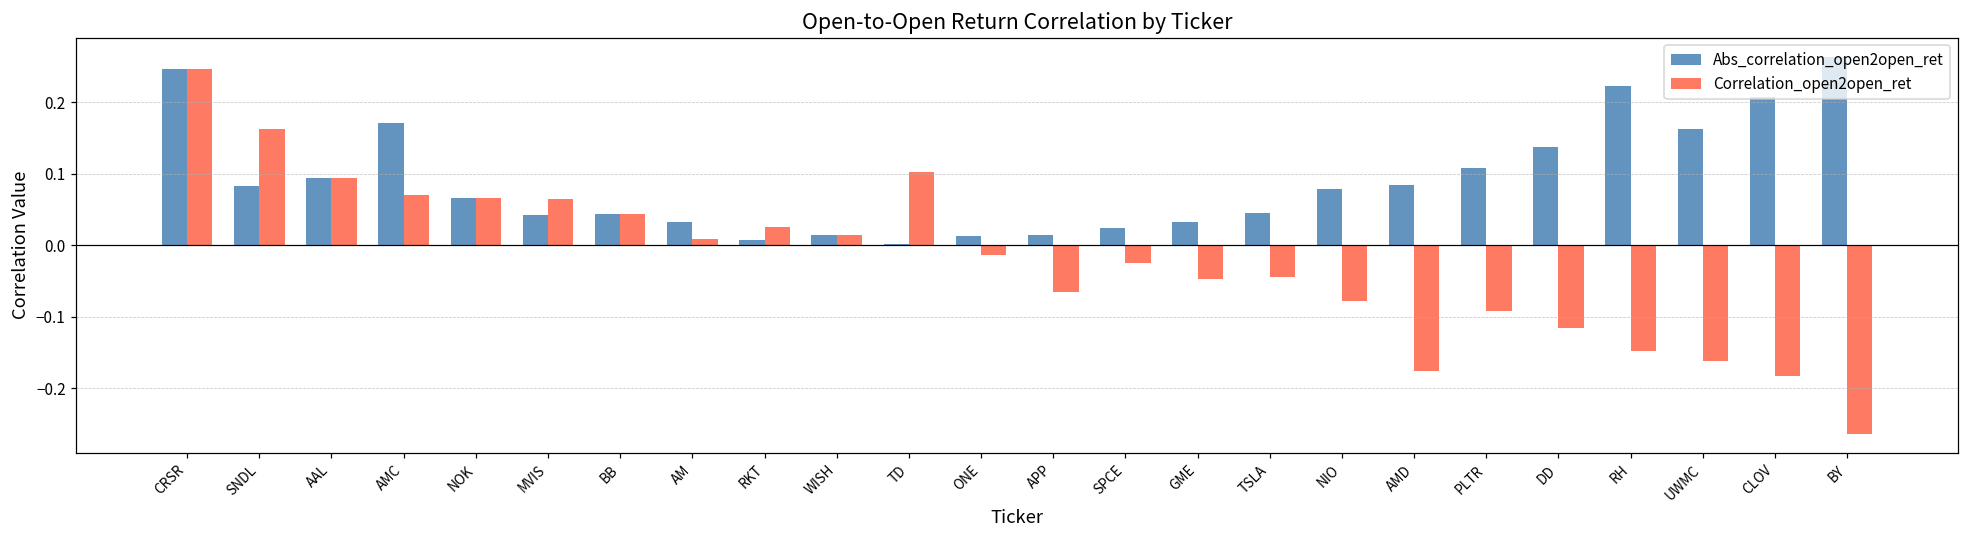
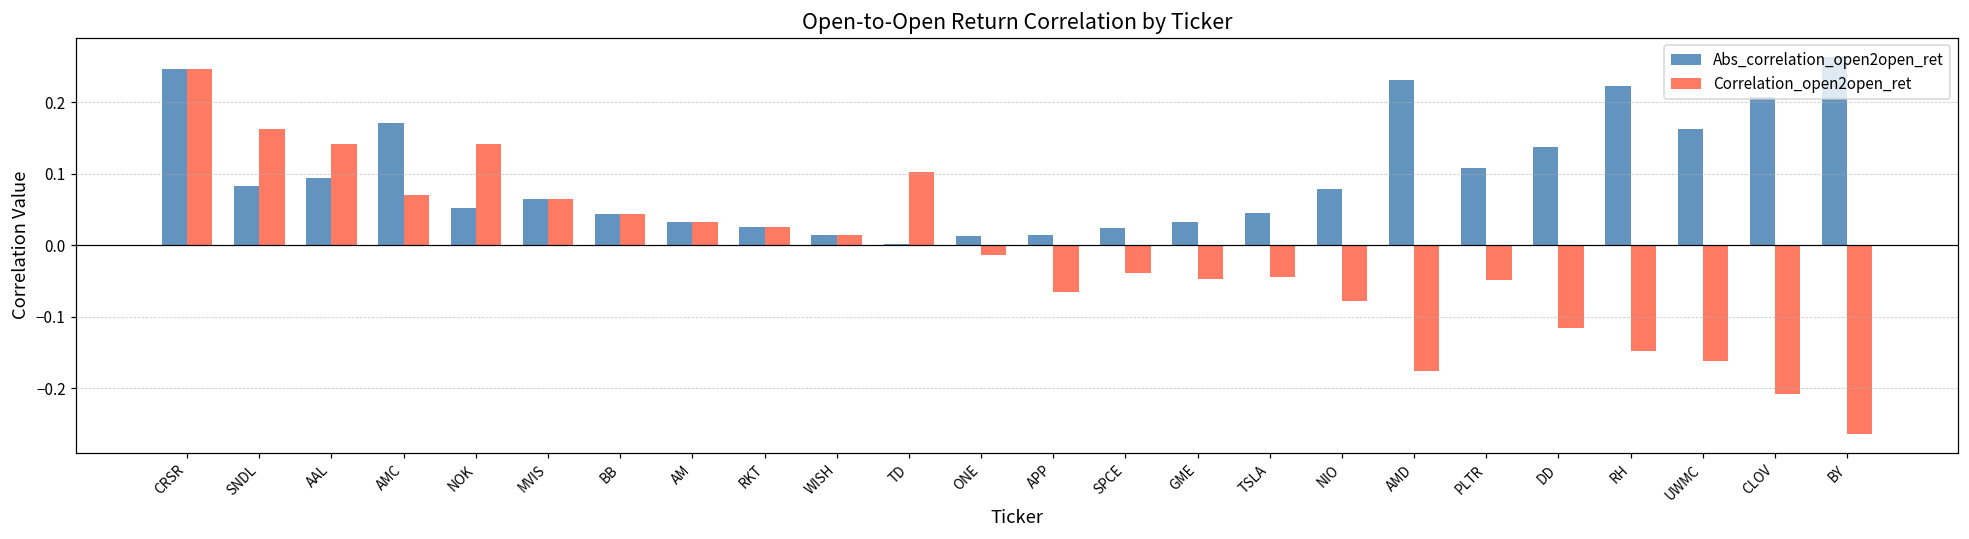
  {
    "Abs_correlation_open2open_ret": {
      "CRSR": 0.25,
      "SNDL": 0.08,
      "AAL": 0.09,
      "AMC": 0.17,
-     "NOK": 0.07,
-     "MVIS": 0.04,
+     "NOK": 0.05,
+     "MVIS": 0.06,
      "BB": 0.04,
      "AM": 0.03,
-     "RKT": 0.01,
+     "RKT": 0.03,
      "WISH": 0.01,
      "ONE": 0.01,
      "APP": 0.01,
      "SPCE": 0.02,
      "GME": 0.03,
      "TSLA": 0.04,
      "NIO": 0.08,
-     "AMD": 0.08,
+     "AMD": 0.23,
      "PLTR": 0.11,
      "DD": 0.14,
      "RH": 0.22,
      "UWMC": 0.16,
      "CLOV": 0.21
    },
    "Correlation_open2open_ret": {
      "CRSR": 0.25,
      "SNDL": 0.16,
-     "AAL": 0.09,
+     "AAL": 0.14,
      "AMC": 0.07,
-     "NOK": 0.07,
+     "NOK": 0.14,
      "MVIS": 0.06,
      "BB": 0.04,
-     "AM": 0.01,
+     "AM": 0.03,
      "RKT": 0.03,
      "WISH": 0.01,
      "TD": 0.10,
      "ONE": -0.01,
      "APP": -0.07,
-     "SPCE": -0.02,
+     "SPCE": -0.04,
      "GME": -0.05,
      "TSLA": -0.04,
      "NIO": -0.08,
      "AMD": -0.18,
-     "PLTR": -0.09,
+     "PLTR": -0.05,
      "DD": -0.12,
      "RH": -0.15,
      "UWMC": -0.16,
-     "CLOV": -0.18,
+     "CLOV": -0.21,
      "BY": -0.26
    }
  }
